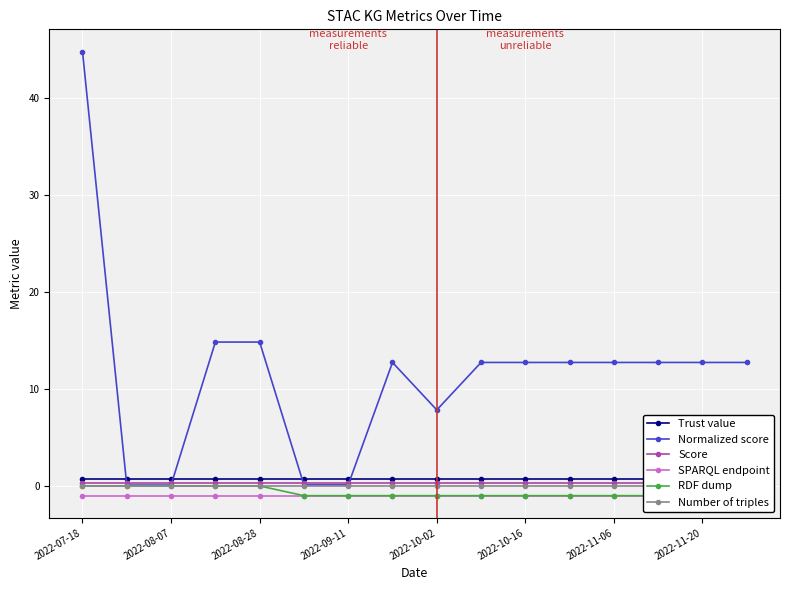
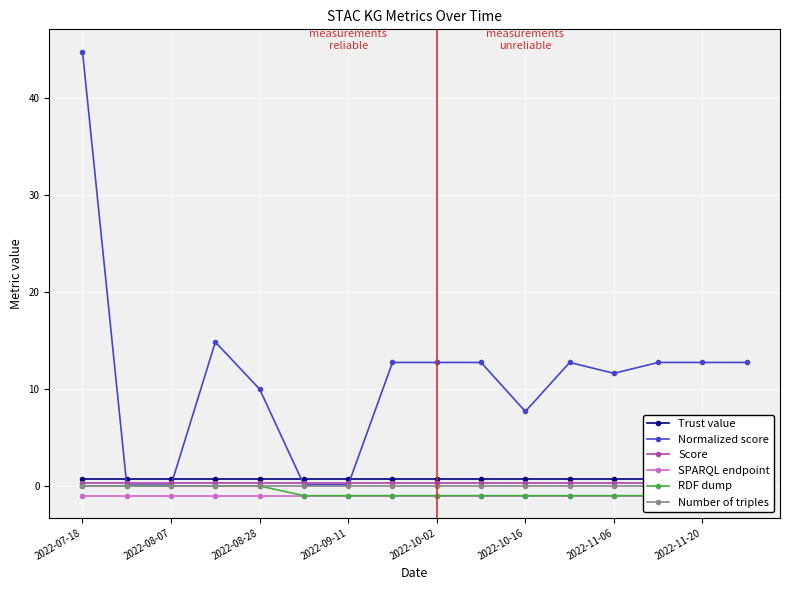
  {
    "Trust value": {
      "2022-07-18": 1,
      "2022-08-07": 1,
      "2022-08-28": 1,
      "2022-09-11": 1,
      "2022-10-02": 1,
      "2022-10-16": 1,
      "2022-11-06": 1
    },
    "Normalized score": {
      "2022-07-18": 45,
-     "2022-08-28": 15,
-     "2022-10-02": 8,
-     "2022-10-16": 13,
-     "2022-11-06": 13,
+     "2022-08-28": 10,
+     "2022-10-02": 13,
+     "2022-10-16": 8,
+     "2022-11-06": 12,
      "2022-11-20": 13
    },
    "Number of triples": {
      "2022-10-02": 0,
      "2022-10-16": 0,
      "2022-11-06": 0
    }
  }
